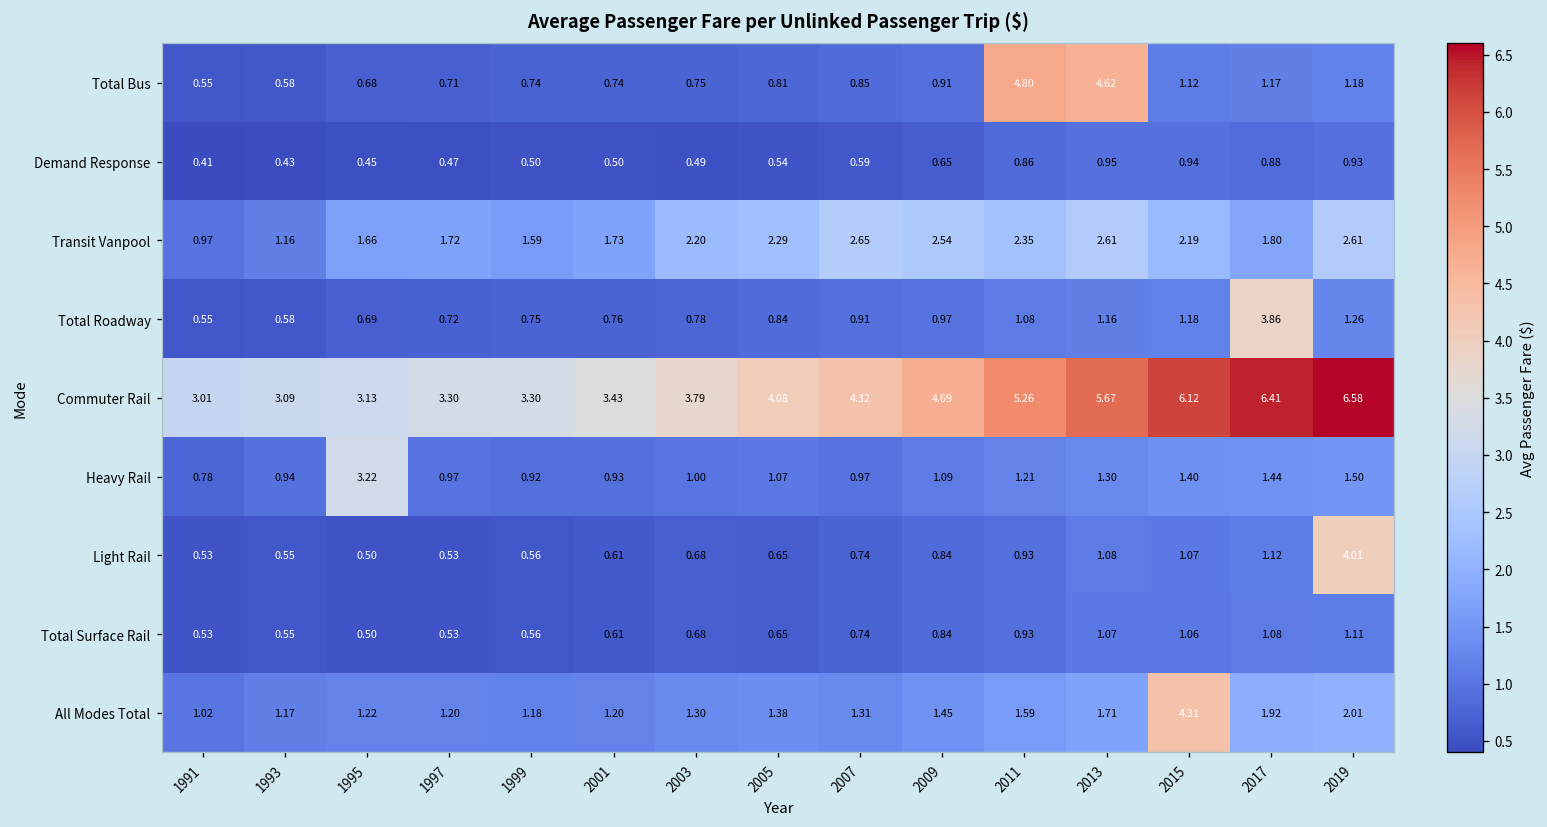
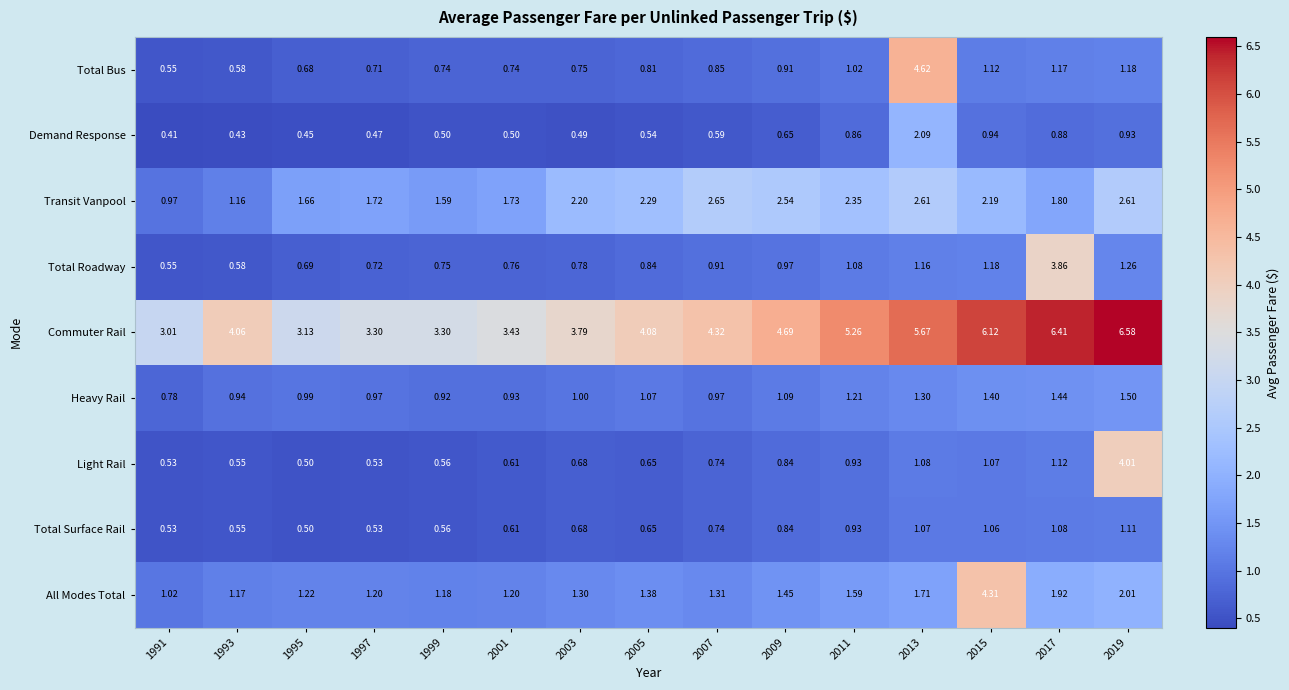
  {
    "Total Bus": {
      "1991": 0.55,
      "1993": 0.58,
      "1995": 0.68,
      "1997": 0.71,
      "1999": 0.74,
      "2001": 0.74,
      "2003": 0.75,
      "2005": 0.81,
      "2007": 0.85,
      "2009": 0.91,
-     "2011": 4.80,
+     "2011": 1.02,
      "2013": 4.62,
      "2015": 1.12,
      "2017": 1.17,
      "2019": 1.18
    },
    "Demand Response": {
      "1991": 0.41,
      "1993": 0.43,
      "1995": 0.45,
      "1997": 0.47,
      "1999": 0.50,
      "2001": 0.50,
      "2003": 0.49,
      "2005": 0.54,
      "2007": 0.59,
      "2009": 0.65,
      "2011": 0.86,
-     "2013": 0.95,
+     "2013": 2.09,
      "2015": 0.94,
      "2017": 0.88,
      "2019": 0.93
    },
    "Transit Vanpool": {
      "1991": 0.97,
      "1993": 1.16,
      "1995": 1.66,
      "1997": 1.72,
      "1999": 1.59,
      "2001": 1.73,
      "2003": 2.20,
      "2005": 2.29,
      "2007": 2.65,
      "2009": 2.54,
      "2011": 2.35,
      "2013": 2.61,
      "2015": 2.19,
      "2017": 1.80,
      "2019": 2.61
    },
    "Total Roadway": {
      "1991": 0.55,
      "1993": 0.58,
      "1995": 0.69,
      "1997": 0.72,
      "1999": 0.75,
      "2001": 0.76,
      "2003": 0.78,
      "2005": 0.84,
      "2007": 0.91,
      "2009": 0.97,
      "2011": 1.08,
      "2013": 1.16,
      "2015": 1.18,
      "2017": 3.86,
      "2019": 1.26
    },
    "Commuter Rail": {
      "1991": 3.01,
-     "1993": 3.09,
+     "1993": 4.06,
      "1995": 3.13,
      "1997": 3.30,
      "1999": 3.30,
      "2001": 3.43,
      "2003": 3.79,
      "2005": 4.08,
      "2007": 4.32,
      "2009": 4.69,
      "2011": 5.26,
      "2013": 5.67,
      "2015": 6.12,
      "2017": 6.41,
      "2019": 6.58
    },
    "Heavy Rail": {
      "1991": 0.78,
      "1993": 0.94,
-     "1995": 3.22,
+     "1995": 0.99,
      "1997": 0.97,
      "1999": 0.92,
      "2001": 0.93,
      "2003": 1.00,
      "2005": 1.07,
      "2007": 0.97,
      "2009": 1.09,
      "2011": 1.21,
      "2013": 1.30,
      "2015": 1.40,
      "2017": 1.44,
      "2019": 1.50
    },
    "Light Rail": {
      "1991": 0.53,
      "1993": 0.55,
      "1995": 0.50,
      "1997": 0.53,
      "1999": 0.56,
      "2001": 0.61,
      "2003": 0.68,
      "2005": 0.65,
      "2007": 0.74,
      "2009": 0.84,
      "2011": 0.93,
      "2013": 1.08,
      "2015": 1.07,
      "2017": 1.12,
      "2019": 4.01
    },
    "Total Surface Rail": {
      "1991": 0.53,
      "1993": 0.55,
      "1995": 0.50,
      "1997": 0.53,
      "1999": 0.56,
      "2001": 0.61,
      "2003": 0.68,
      "2005": 0.65,
      "2007": 0.74,
      "2009": 0.84,
      "2011": 0.93,
      "2013": 1.07,
      "2015": 1.06,
      "2017": 1.08,
      "2019": 1.11
    },
    "All Modes Total": {
      "1991": 1.02,
      "1993": 1.17,
      "1995": 1.22,
      "1997": 1.20,
      "1999": 1.18,
      "2001": 1.20,
      "2003": 1.30,
      "2005": 1.38,
      "2007": 1.31,
      "2009": 1.45,
      "2011": 1.59,
      "2013": 1.71,
      "2015": 4.31,
      "2017": 1.92,
      "2019": 2.01
    }
  }
